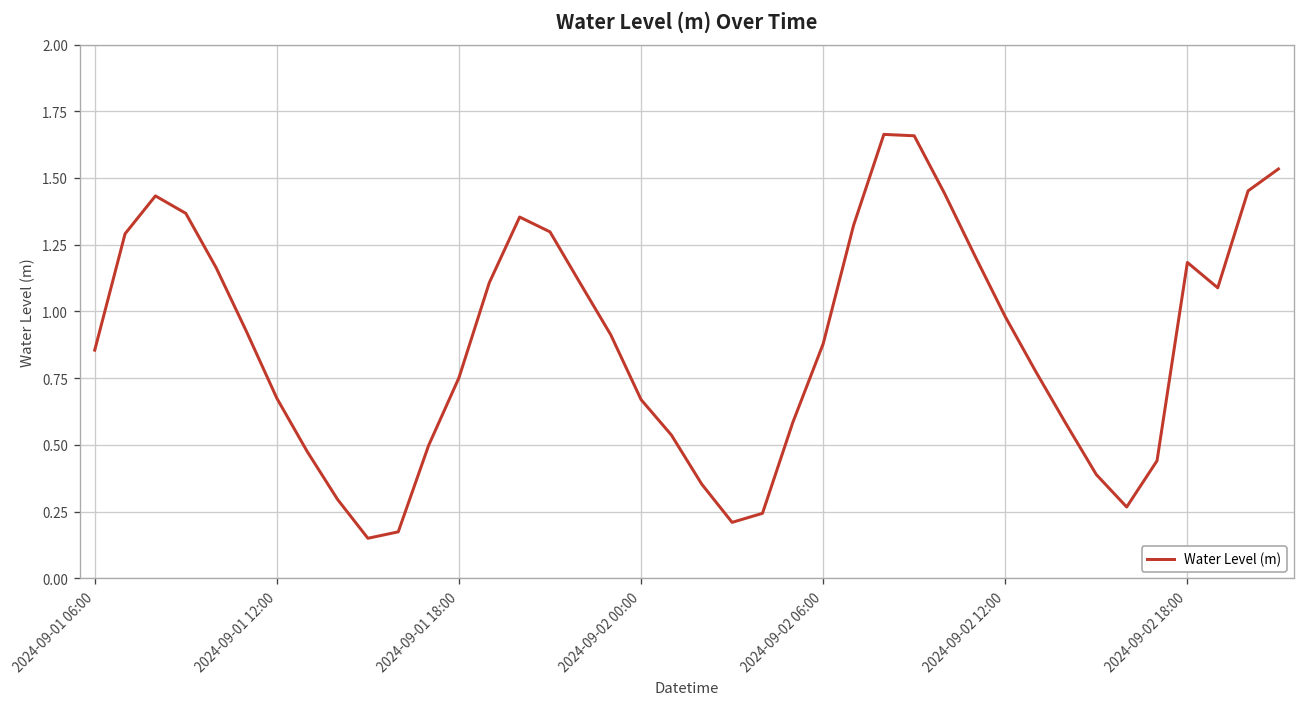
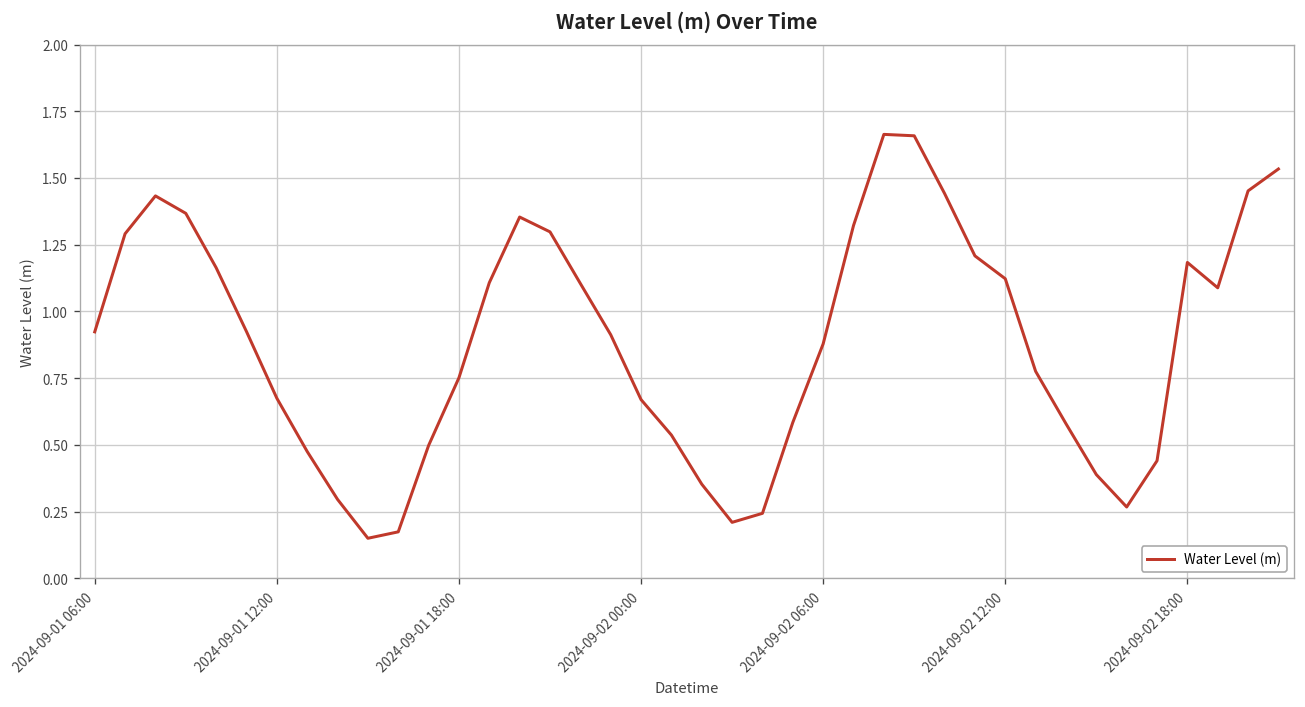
  {
-   "2024-09-01 06:00": 0.85,
+   "2024-09-01 06:00": 0.92,
    "2024-09-01 12:00": 0.67,
    "2024-09-01 18:00": 0.75,
    "2024-09-02 00:00": 0.67,
    "2024-09-02 06:00": 0.88,
-   "2024-09-02 12:00": 0.98,
+   "2024-09-02 12:00": 1.12,
    "2024-09-02 18:00": 1.18
  }
